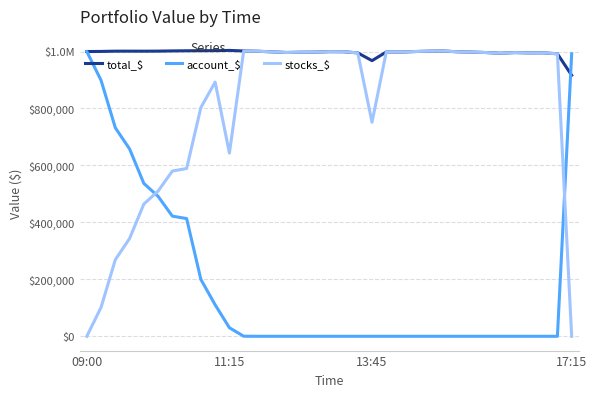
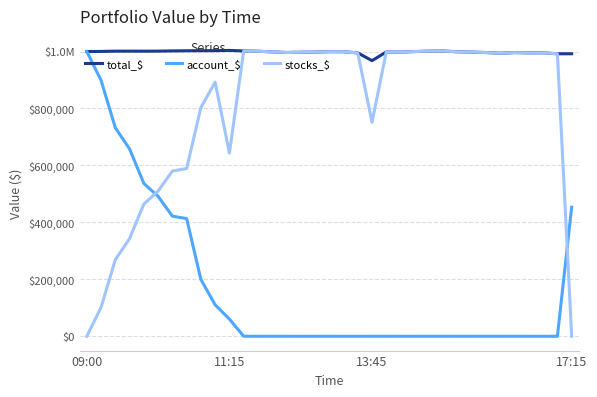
  {
    "total_$": {
      "11:15": "$1,000,000",
      "13:45": "$970,000",
-     "17:15": "$920,000"
+     "17:15": "$990,000"
    },
    "account_$": {
-     "11:15": "$30,000",
+     "11:15": "$60,000",
      "13:45": "$0",
-     "17:15": "$990,000"
+     "17:15": "$450,000"
    },
    "stocks_$": {
      "11:15": "$640,000",
      "13:45": "$750,000",
      "17:15": "$0"
    }
  }
